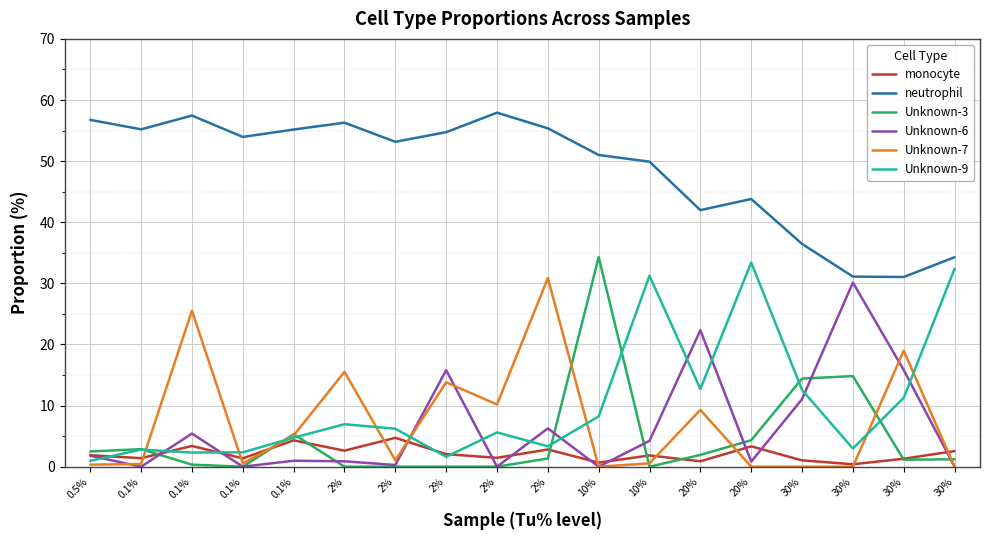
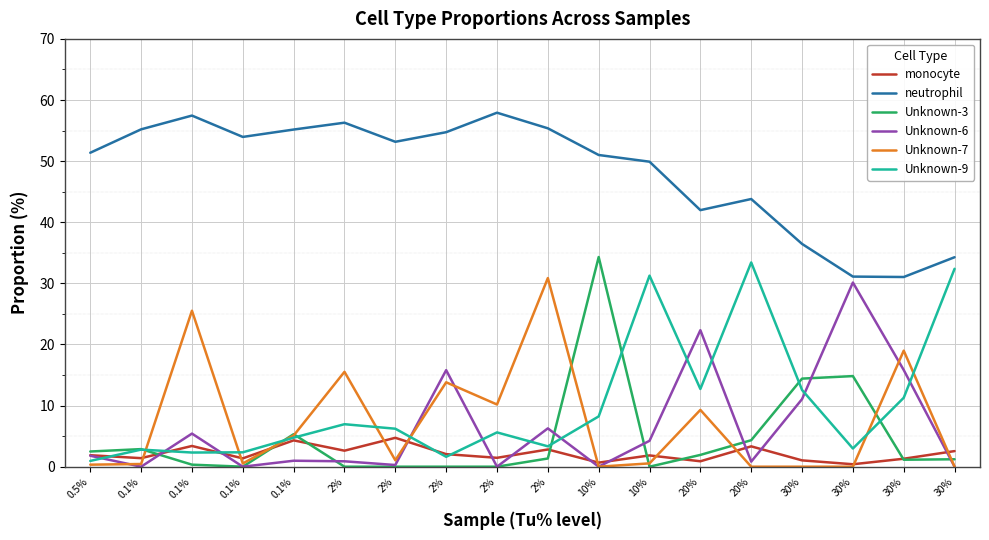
  {
    "neutrophil": {
-     "0.5%": 57
+     "0.5%": 51
    },
    "Unknown-3": {
      "0.5%": 2
    },
    "Unknown-7": {
      "0.5%": 0
    },
    "Unknown-9": {
      "0.5%": 1
    }
  }
